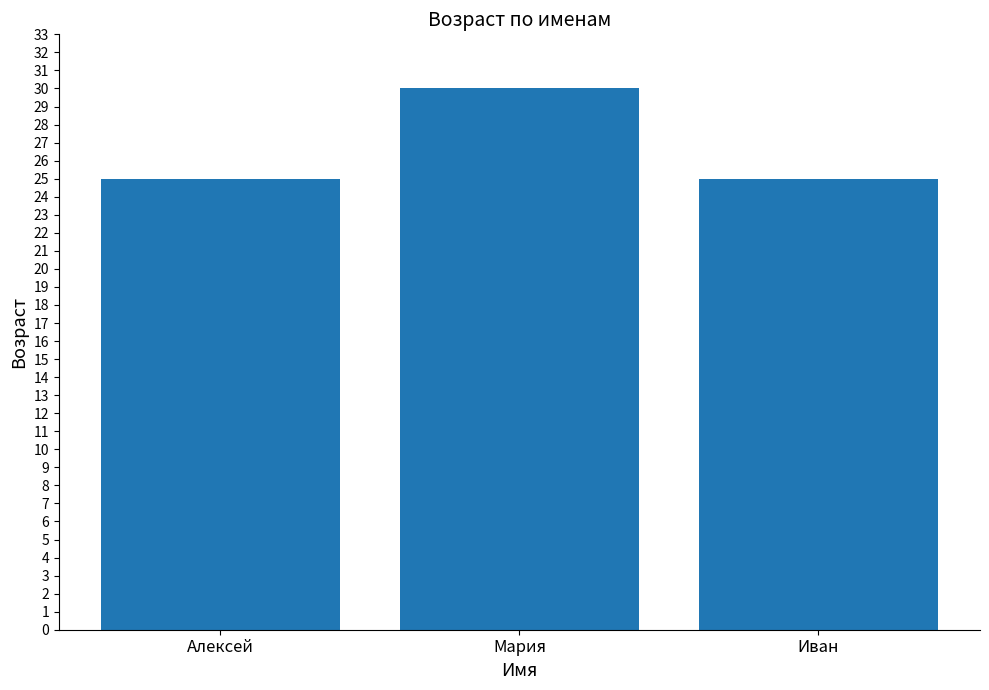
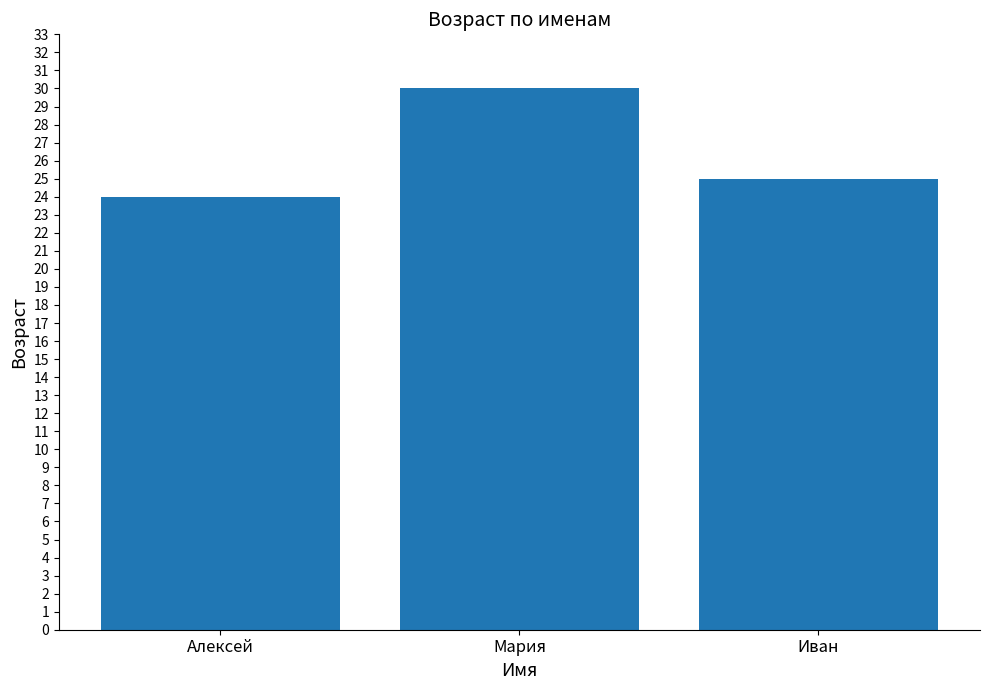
  {
-   "Алексей": 25,
+   "Алексей": 24,
    "Мария": 30,
    "Иван": 25
  }
